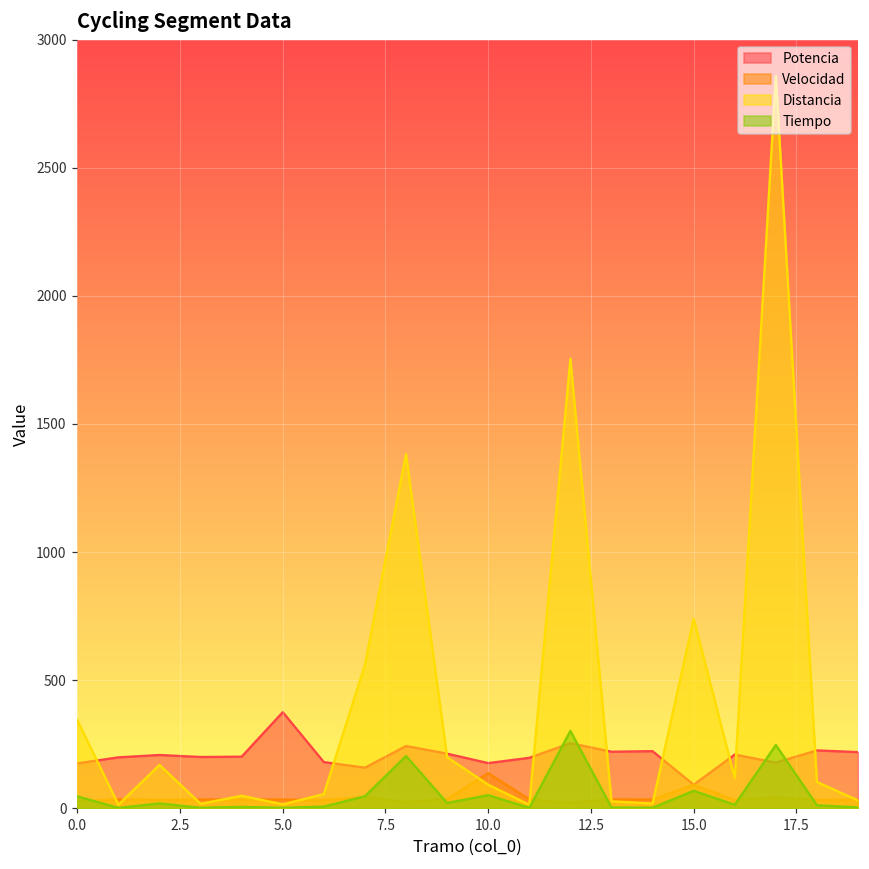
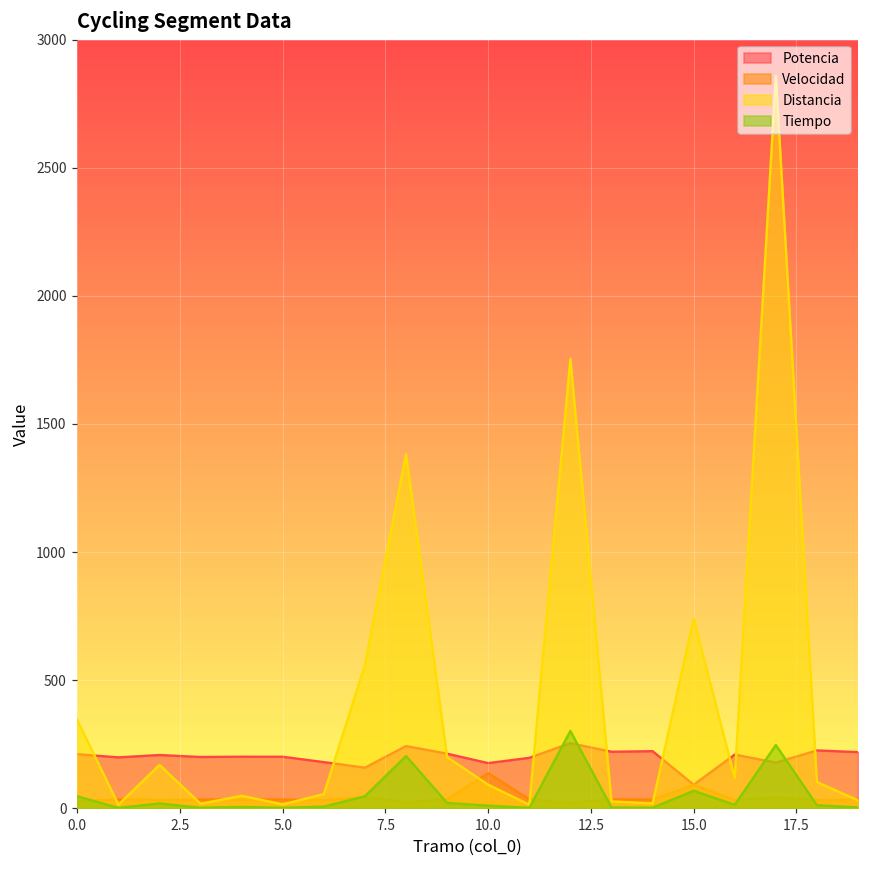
  {
    "Potencia": {
-     "0.0": 170,
-     "5.0": 370,
+     "0.0": 210,
+     "5.0": 200,
      "10.0": 180
    },
    "Velocidad": {
      "0.0": 30,
      "5.0": 30,
      "10.0": 140
    },
    "Distancia": {
      "0.0": 340,
      "5.0": 20,
      "10.0": 90,
      "15.0": 740
    },
    "Tiempo": {
      "0.0": 50,
      "5.0": 0,
-     "10.0": 50,
+     "10.0": 10,
      "15.0": 70
    }
  }
